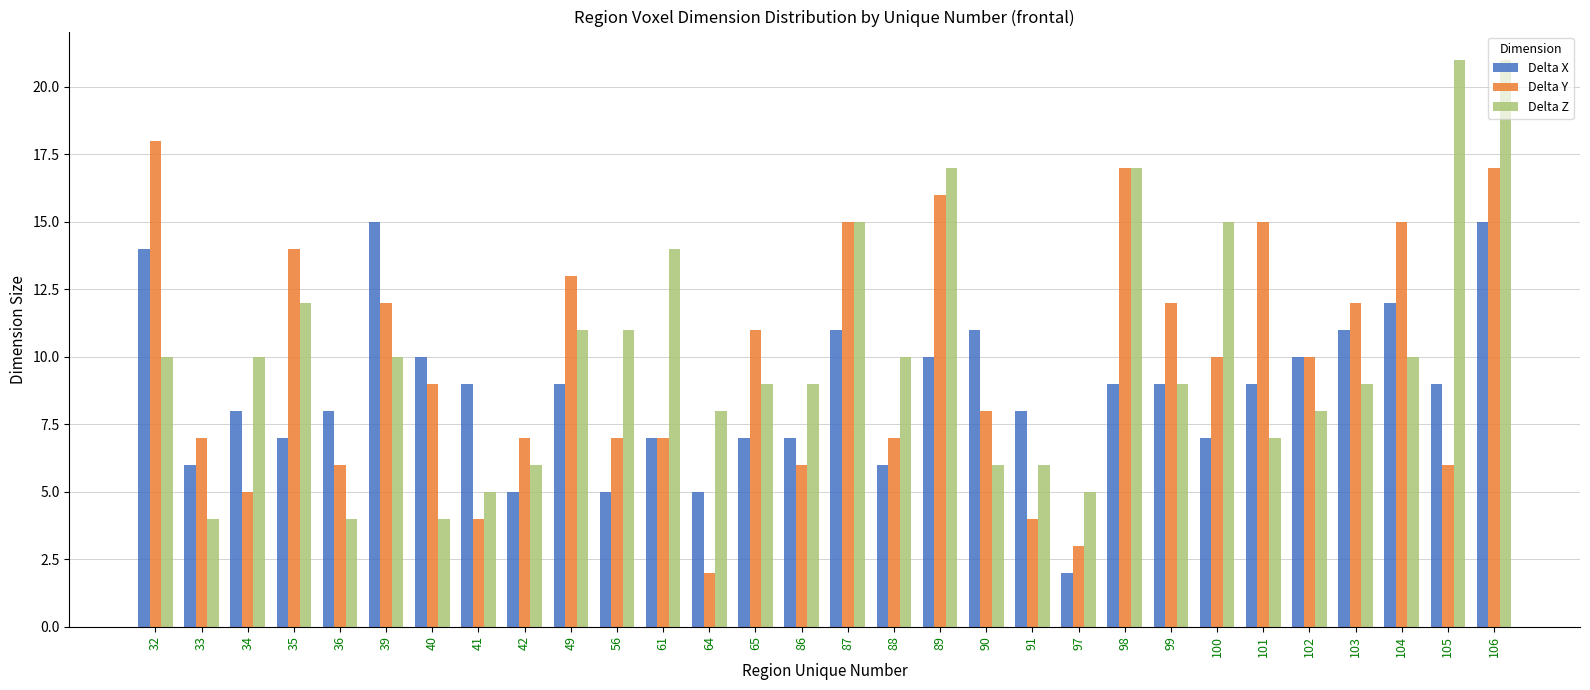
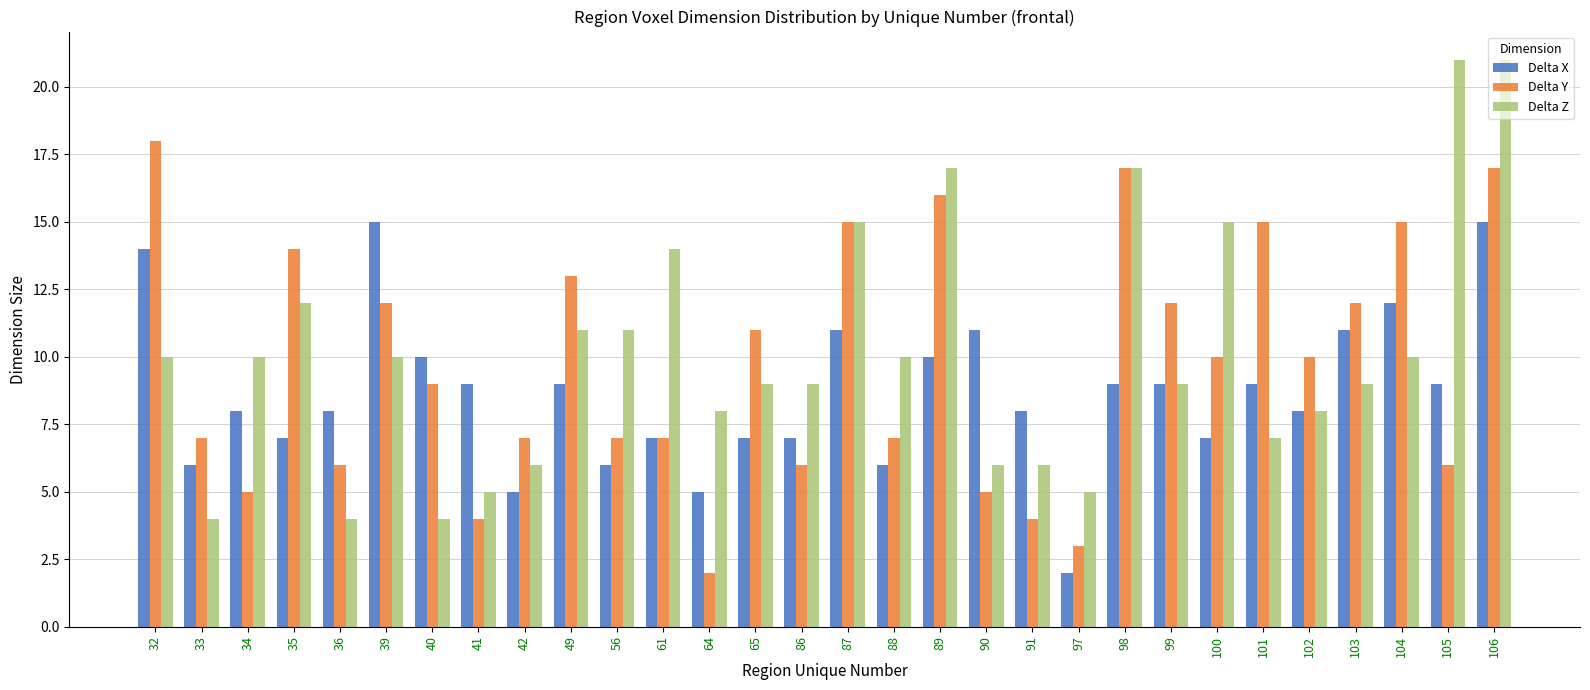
  {
    "Delta X": {
      "32": 14,
      "33": 6,
      "34": 8,
      "35": 7,
      "36": 8,
      "39": 15,
      "40": 10,
      "41": 9,
      "42": 5,
      "49": 9,
-     "56": 5,
+     "56": 6,
      "61": 7,
      "64": 5,
      "65": 7,
      "86": 7,
      "87": 11,
      "88": 6,
      "89": 10,
      "90": 11,
      "91": 8,
      "97": 2,
      "98": 9,
      "99": 9,
      "100": 7,
      "101": 9,
-     "102": 10,
+     "102": 8,
      "103": 11,
      "104": 12,
      "105": 9,
      "106": 15
    },
    "Delta Y": {
      "32": 18,
      "33": 7,
      "34": 5,
      "35": 14,
      "36": 6,
      "39": 12,
      "40": 9,
      "41": 4,
      "42": 7,
      "49": 13,
      "56": 7,
      "61": 7,
      "64": 2,
      "65": 11,
      "86": 6,
      "87": 15,
      "88": 7,
      "89": 16,
-     "90": 8,
+     "90": 5,
      "91": 4,
      "97": 3,
      "98": 17,
      "99": 12,
      "100": 10,
      "101": 15,
      "102": 10,
      "103": 12,
      "104": 15,
      "105": 6,
      "106": 17
    },
    "Delta Z": {
      "32": 10,
      "33": 4,
      "34": 10,
      "35": 12,
      "36": 4,
      "39": 10,
      "40": 4,
      "41": 5,
      "42": 6,
      "49": 11,
      "56": 11,
      "61": 14,
      "64": 8,
      "65": 9,
      "86": 9,
      "87": 15,
      "88": 10,
      "89": 17,
      "90": 6,
      "91": 6,
      "97": 5,
      "98": 17,
      "99": 9,
      "100": 15,
      "101": 7,
      "102": 8,
      "103": 9,
      "104": 10,
      "105": 21
    }
  }
